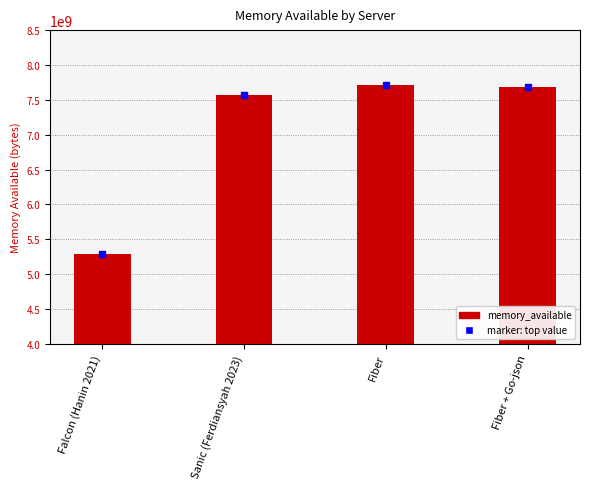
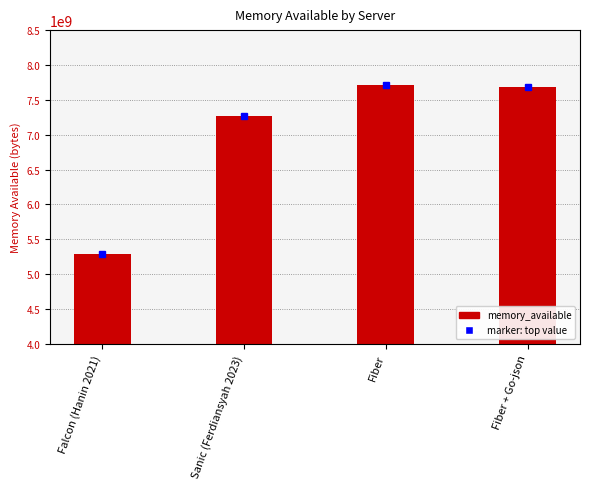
  {
    "memory_available": {
      "Falcon (Hanin 2021)": 5300000000,
-     "Sanic (Ferdiansyah 2023)": 7600000000,
+     "Sanic (Ferdiansyah 2023)": 7300000000,
      "Fiber": 7700000000,
      "Fiber + Go-json": 7700000000
    }
  }
